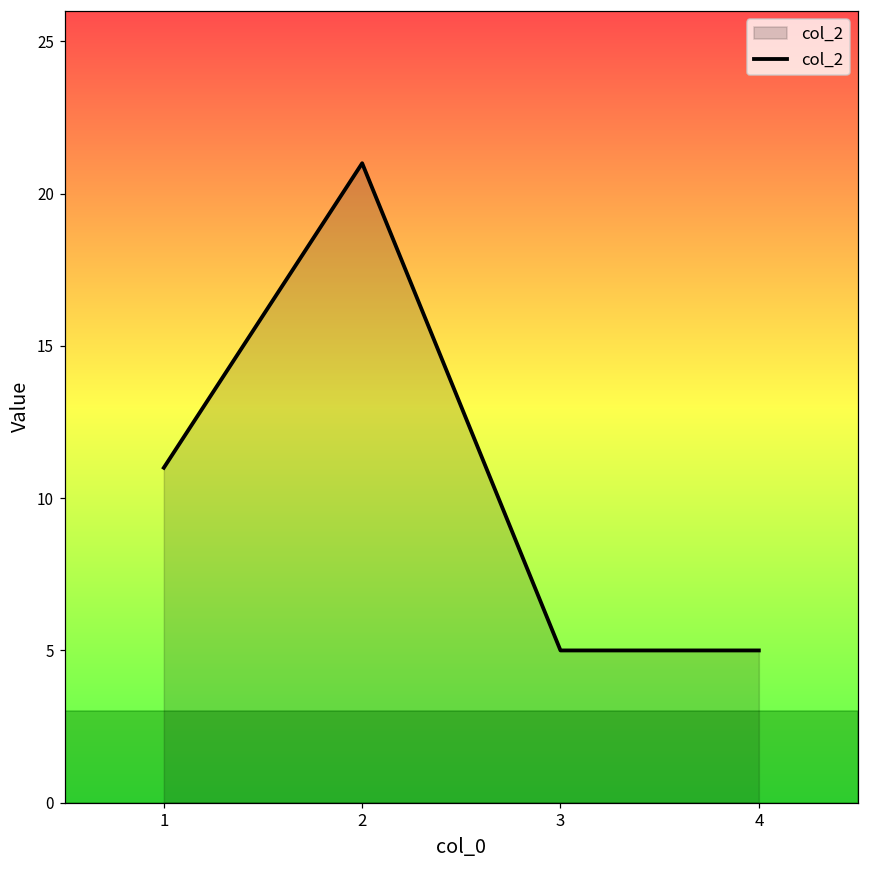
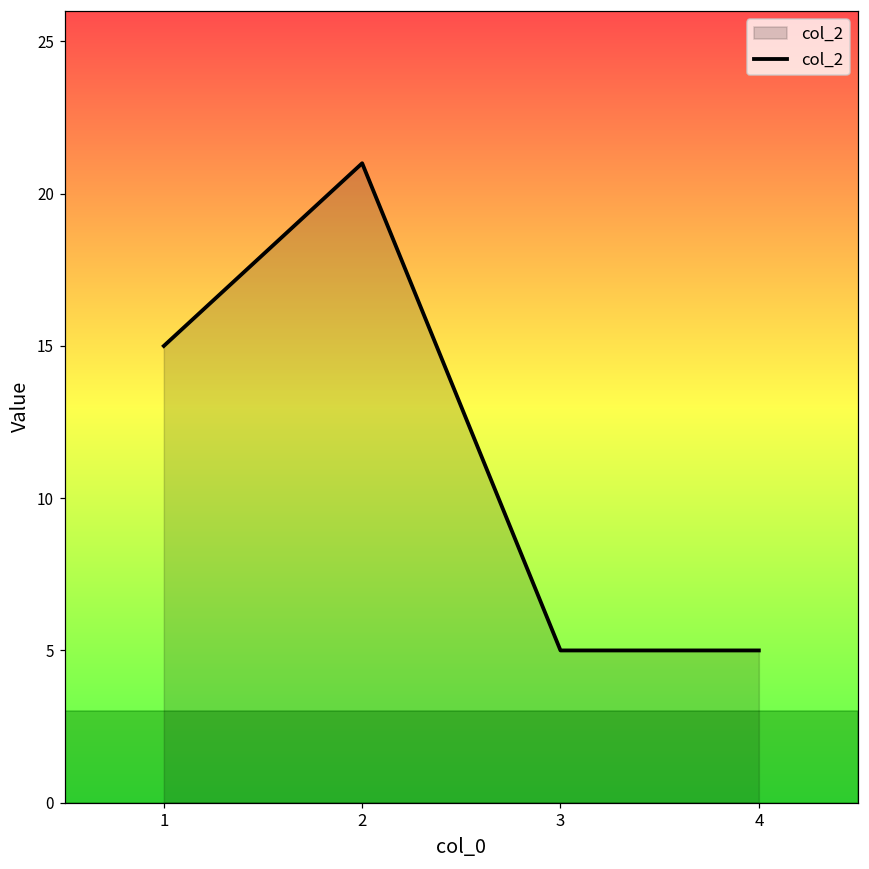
  {
-   "1": 11,
+   "1": 15,
    "2": 21,
    "3": 5,
    "4": 5
  }
